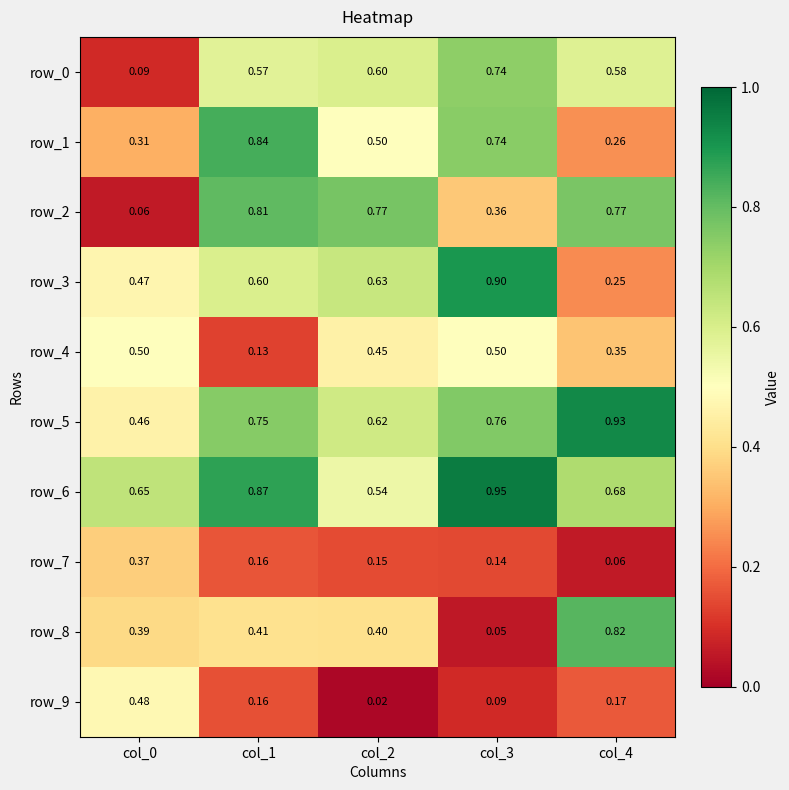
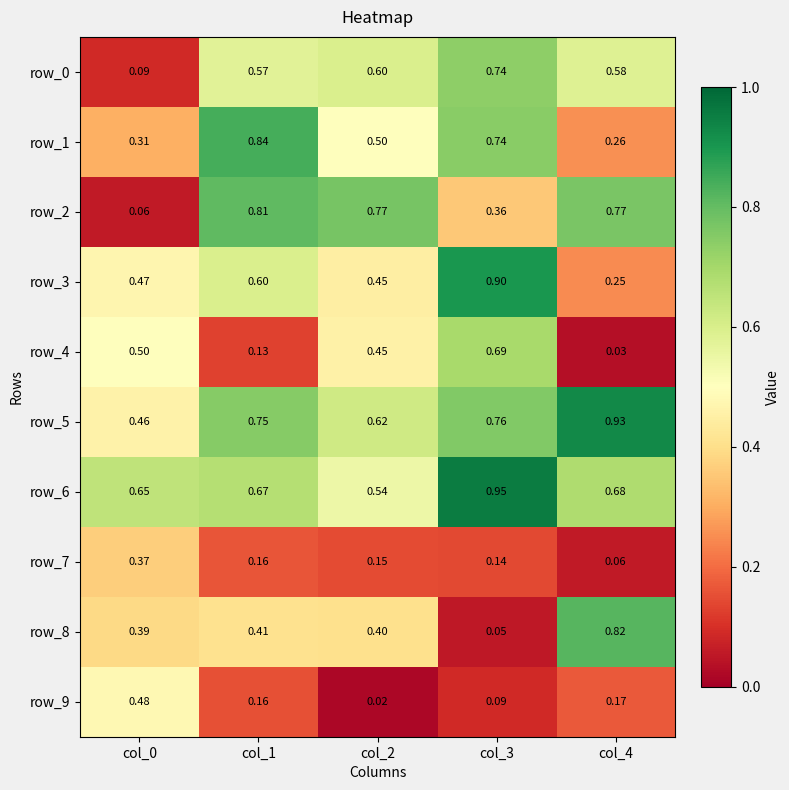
  {
    "row_0": {
      "col_0": 0.09,
      "col_1": 0.57,
      "col_2": 0.60,
      "col_3": 0.74,
      "col_4": 0.58
    },
    "row_1": {
      "col_0": 0.31,
      "col_1": 0.84,
      "col_2": 0.50,
      "col_3": 0.74,
      "col_4": 0.26
    },
    "row_2": {
      "col_0": 0.06,
      "col_1": 0.81,
      "col_2": 0.77,
      "col_3": 0.36,
      "col_4": 0.77
    },
    "row_3": {
      "col_0": 0.47,
      "col_1": 0.60,
-     "col_2": 0.63,
+     "col_2": 0.45,
      "col_3": 0.90,
      "col_4": 0.25
    },
    "row_4": {
      "col_0": 0.50,
      "col_1": 0.13,
      "col_2": 0.45,
-     "col_3": 0.50,
-     "col_4": 0.35
+     "col_3": 0.69,
+     "col_4": 0.03
    },
    "row_5": {
      "col_0": 0.46,
      "col_1": 0.75,
      "col_2": 0.62,
      "col_3": 0.76,
      "col_4": 0.93
    },
    "row_6": {
      "col_0": 0.65,
-     "col_1": 0.87,
+     "col_1": 0.67,
      "col_2": 0.54,
      "col_3": 0.95,
      "col_4": 0.68
    },
    "row_7": {
      "col_0": 0.37,
      "col_1": 0.16,
      "col_2": 0.15,
      "col_3": 0.14,
      "col_4": 0.06
    },
    "row_8": {
      "col_0": 0.39,
      "col_1": 0.41,
      "col_2": 0.40,
      "col_3": 0.05,
      "col_4": 0.82
    },
    "row_9": {
      "col_0": 0.48,
      "col_1": 0.16,
      "col_2": 0.02,
      "col_3": 0.09,
      "col_4": 0.17
    }
  }
